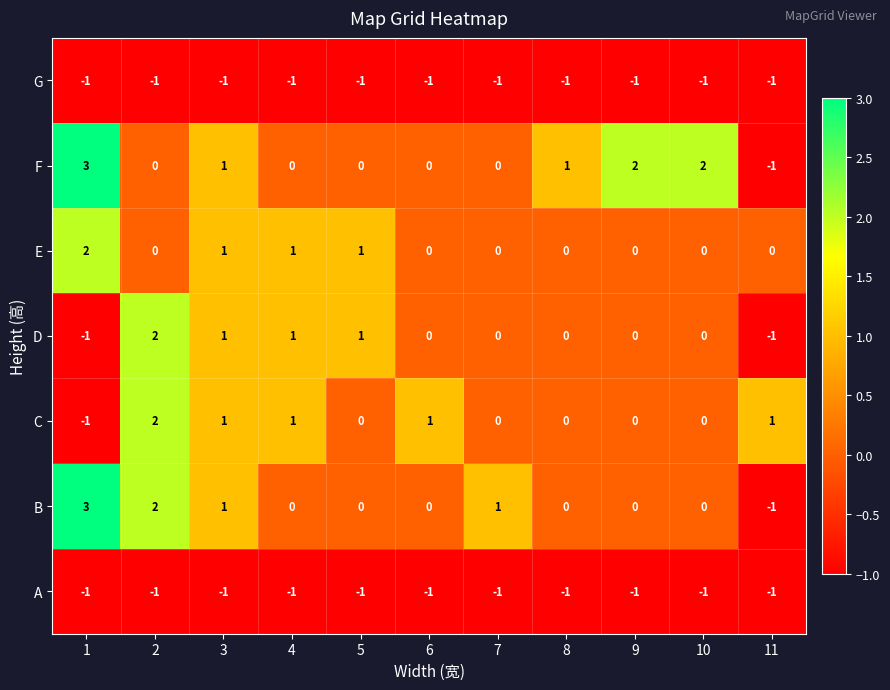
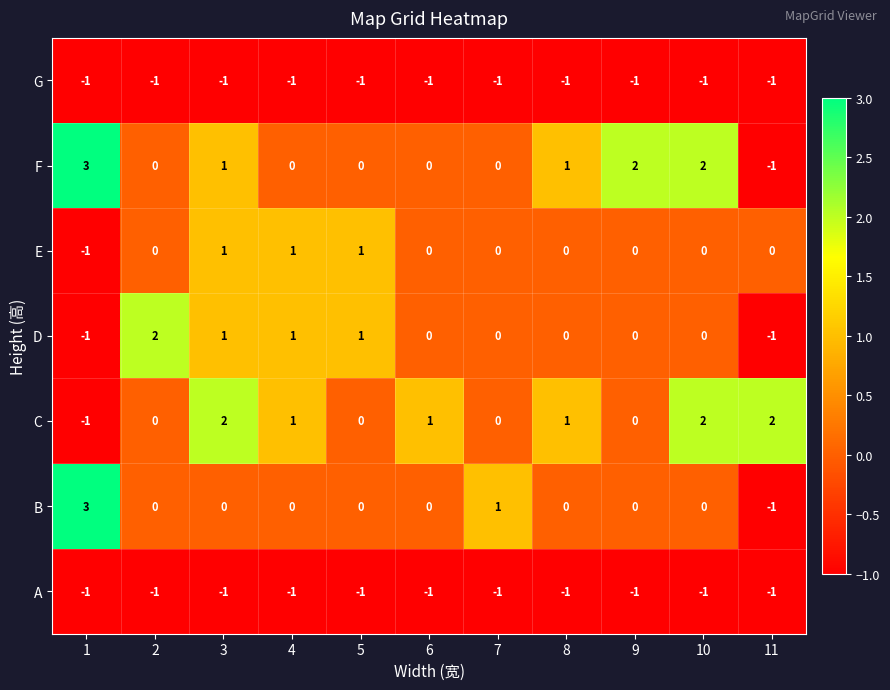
  {
    "G": {
      "1": -1,
      "2": -1,
      "3": -1,
      "4": -1,
      "5": -1,
      "6": -1,
      "7": -1,
      "8": -1,
      "9": -1,
      "10": -1,
      "11": -1
    },
    "F": {
      "1": 3,
      "2": 0,
      "3": 1,
      "4": 0,
      "5": 0,
      "6": 0,
      "7": 0,
      "8": 1,
      "9": 2,
      "10": 2,
      "11": -1
    },
    "E": {
-     "1": 2,
+     "1": -1,
      "2": 0,
      "3": 1,
      "4": 1,
      "5": 1,
      "6": 0,
      "7": 0,
      "8": 0,
      "9": 0,
      "10": 0,
      "11": 0
    },
    "D": {
      "1": -1,
      "2": 2,
      "3": 1,
      "4": 1,
      "5": 1,
      "6": 0,
      "7": 0,
      "8": 0,
      "9": 0,
      "10": 0,
      "11": -1
    },
    "C": {
      "1": -1,
-     "2": 2,
-     "3": 1,
+     "2": 0,
+     "3": 2,
      "4": 1,
      "5": 0,
      "6": 1,
      "7": 0,
-     "8": 0,
+     "8": 1,
      "9": 0,
-     "10": 0,
-     "11": 1
+     "10": 2,
+     "11": 2
    },
    "B": {
      "1": 3,
-     "2": 2,
-     "3": 1,
+     "2": 0,
+     "3": 0,
      "4": 0,
      "5": 0,
      "6": 0,
      "7": 1,
      "8": 0,
      "9": 0,
      "10": 0,
      "11": -1
    },
    "A": {
      "1": -1,
      "2": -1,
      "3": -1,
      "4": -1,
      "5": -1,
      "6": -1,
      "7": -1,
      "8": -1,
      "9": -1,
      "10": -1,
      "11": -1
    }
  }
